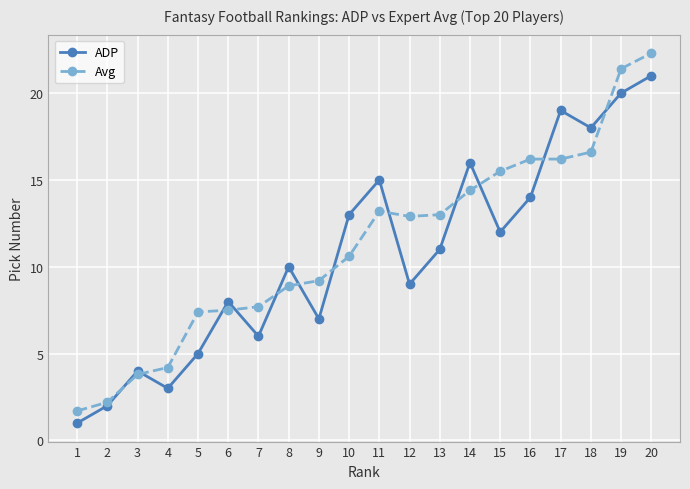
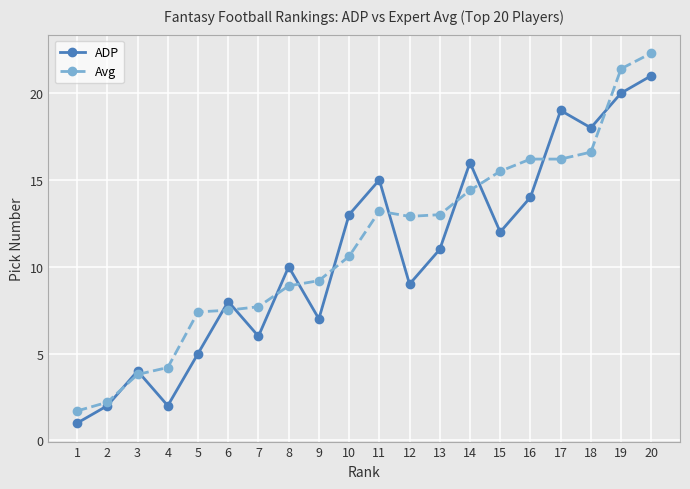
  {
    "ADP": {
      "1": 1,
      "2": 2,
      "3": 4,
-     "4": 3,
+     "4": 2,
      "5": 5,
      "6": 8,
      "7": 6,
      "8": 10,
      "9": 7,
      "10": 13,
      "11": 15,
      "12": 9,
      "13": 11,
      "14": 16,
      "15": 12,
      "16": 14,
      "17": 19,
      "18": 18,
      "19": 20,
      "20": 21
    },
    "Avg": {
      "1": 1.7,
      "2": 2.2,
      "3": 3.8,
      "4": 4.2,
      "5": 7.4,
      "6": 7.5,
      "7": 7.7,
      "8": 9,
      "9": 9.2,
      "10": 10.6,
      "11": 13.2,
      "12": 13,
      "13": 13,
      "14": 14.4,
      "15": 15.5,
      "16": 16.2,
      "17": 16.2,
      "18": 16.6,
      "19": 21.4,
      "20": 22.3
    }
  }
